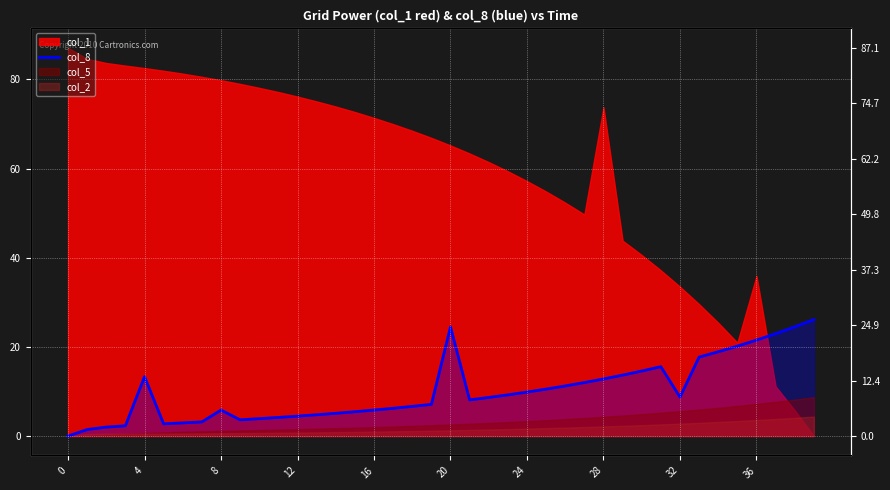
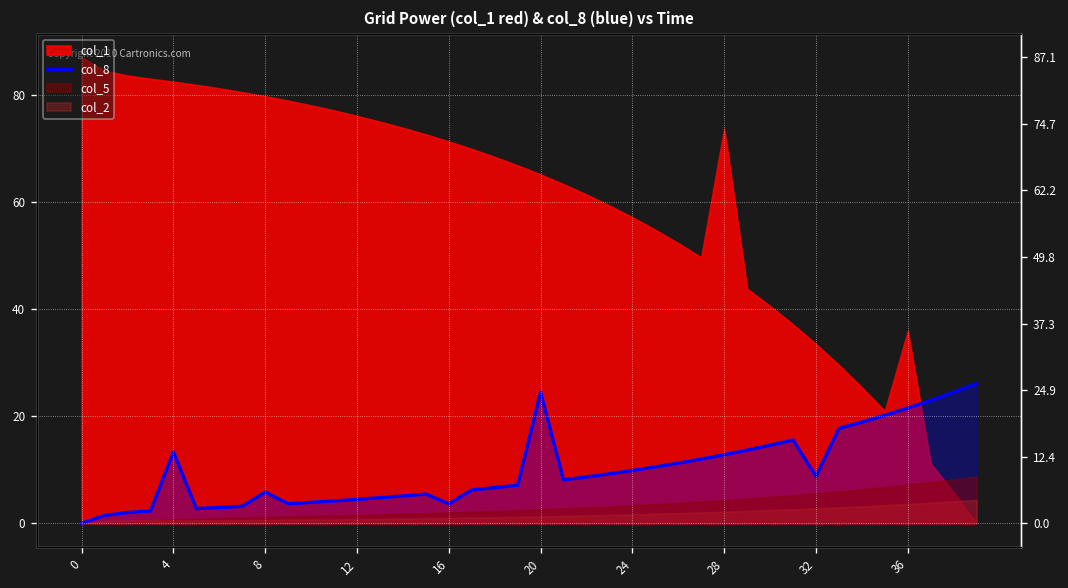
  {
    "col_8": {
      "4": 13,
      "8": 6,
      "12": 4,
-     "16": 6,
+     "16": 4,
      "20": 24,
      "24": 10,
      "28": 13,
      "32": 9,
      "36": 22
    },
    "col_1": {
      "4": 83,
      "8": 80,
      "12": 76,
      "16": 71,
      "20": 65,
      "24": 57,
      "28": 74,
      "32": 33,
      "36": 36
    }
  }
